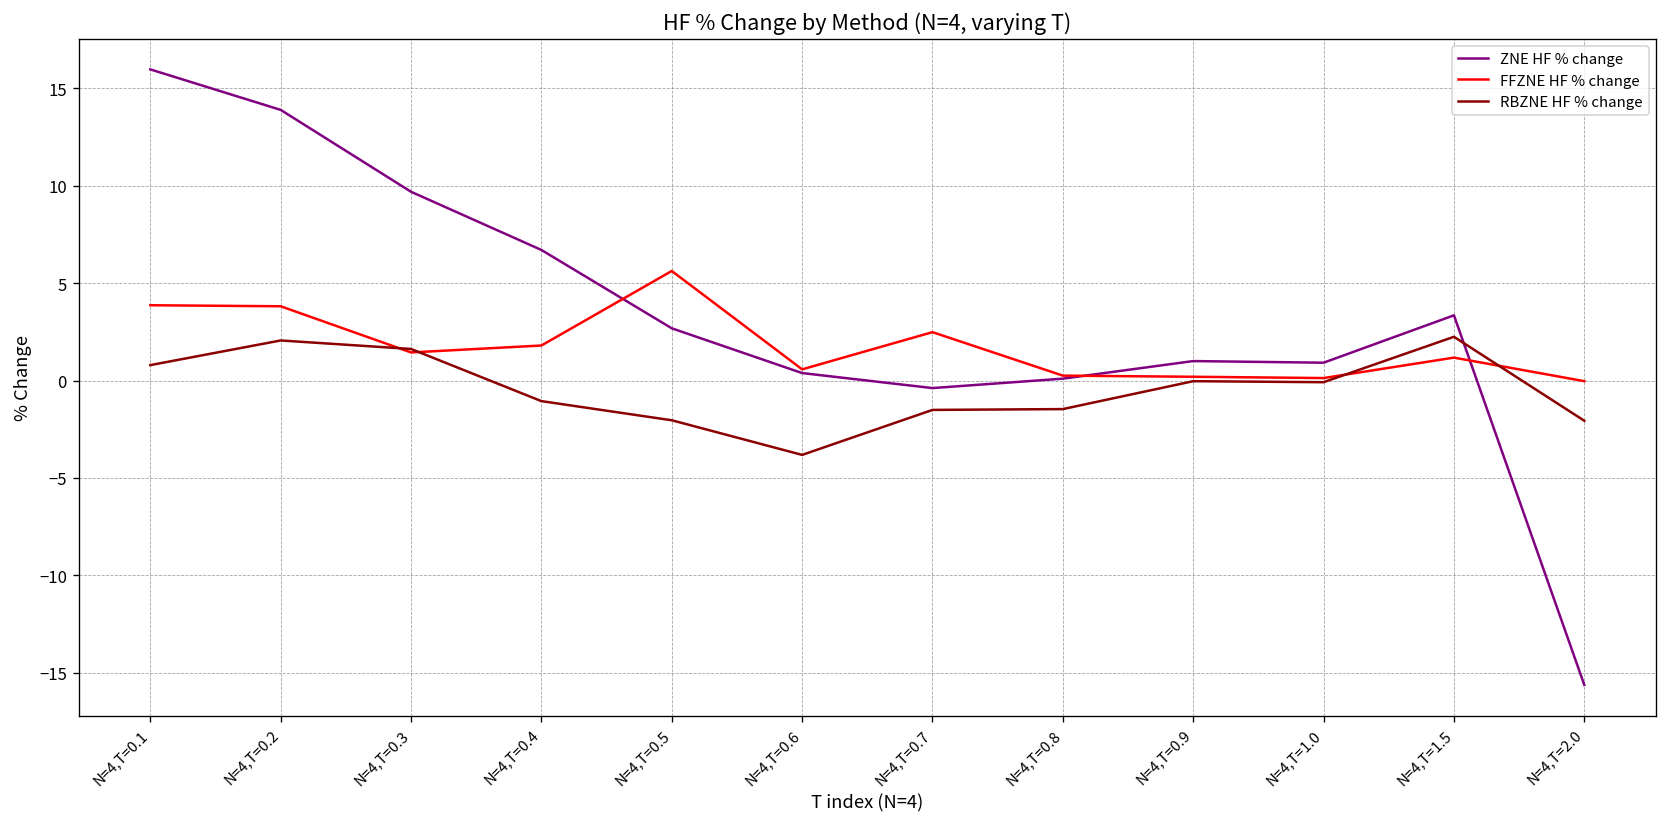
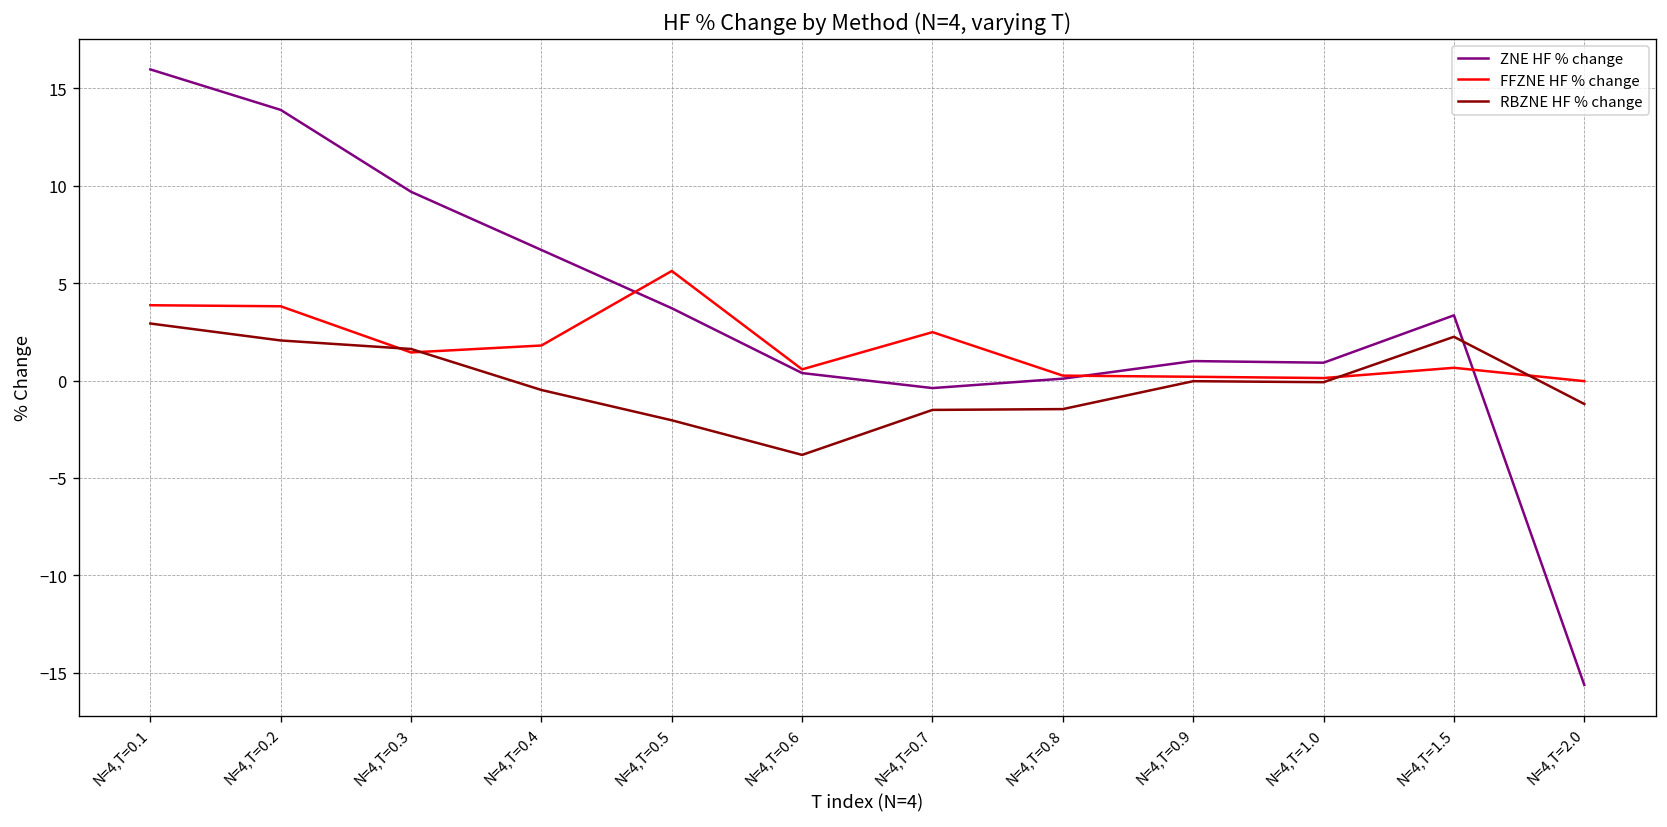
  {
    "ZNE HF % change": {
      "N=4,T=0.1": 16.0,
      "N=4,T=0.2": 13.9,
      "N=4,T=0.3": 9.7,
      "N=4,T=0.4": 6.7,
-     "N=4,T=0.5": 2.7,
+     "N=4,T=0.5": 3.7,
      "N=4,T=0.6": 0.4,
      "N=4,T=0.7": -0.4,
      "N=4,T=0.9": 1.0,
      "N=4,T=1.0": 0.9,
      "N=4,T=1.5": 3.3,
      "N=4,T=2.0": -15.6
    },
    "FFZNE HF % change": {
      "N=4,T=0.1": 3.9,
      "N=4,T=0.2": 3.8,
      "N=4,T=0.3": 1.4,
      "N=4,T=0.4": 1.8,
      "N=4,T=0.5": 5.6,
      "N=4,T=0.6": 0.6,
      "N=4,T=0.7": 2.5,
      "N=4,T=0.9": 0.2,
      "N=4,T=1.0": 0.1,
-     "N=4,T=1.5": 1.2,
+     "N=4,T=1.5": 0.7,
      "N=4,T=2.0": 0.0
    },
    "RBZNE HF % change": {
-     "N=4,T=0.1": 0.8,
+     "N=4,T=0.1": 2.9,
      "N=4,T=0.2": 2.1,
      "N=4,T=0.3": 1.6,
-     "N=4,T=0.4": -1.1,
+     "N=4,T=0.4": -0.5,
      "N=4,T=0.5": -2.0,
      "N=4,T=0.6": -3.8,
      "N=4,T=0.7": -1.5,
      "N=4,T=0.8": -1.5,
      "N=4,T=0.9": 0.0,
      "N=4,T=1.0": -0.1,
      "N=4,T=1.5": 2.2,
-     "N=4,T=2.0": -2.1
+     "N=4,T=2.0": -1.2
    }
  }
